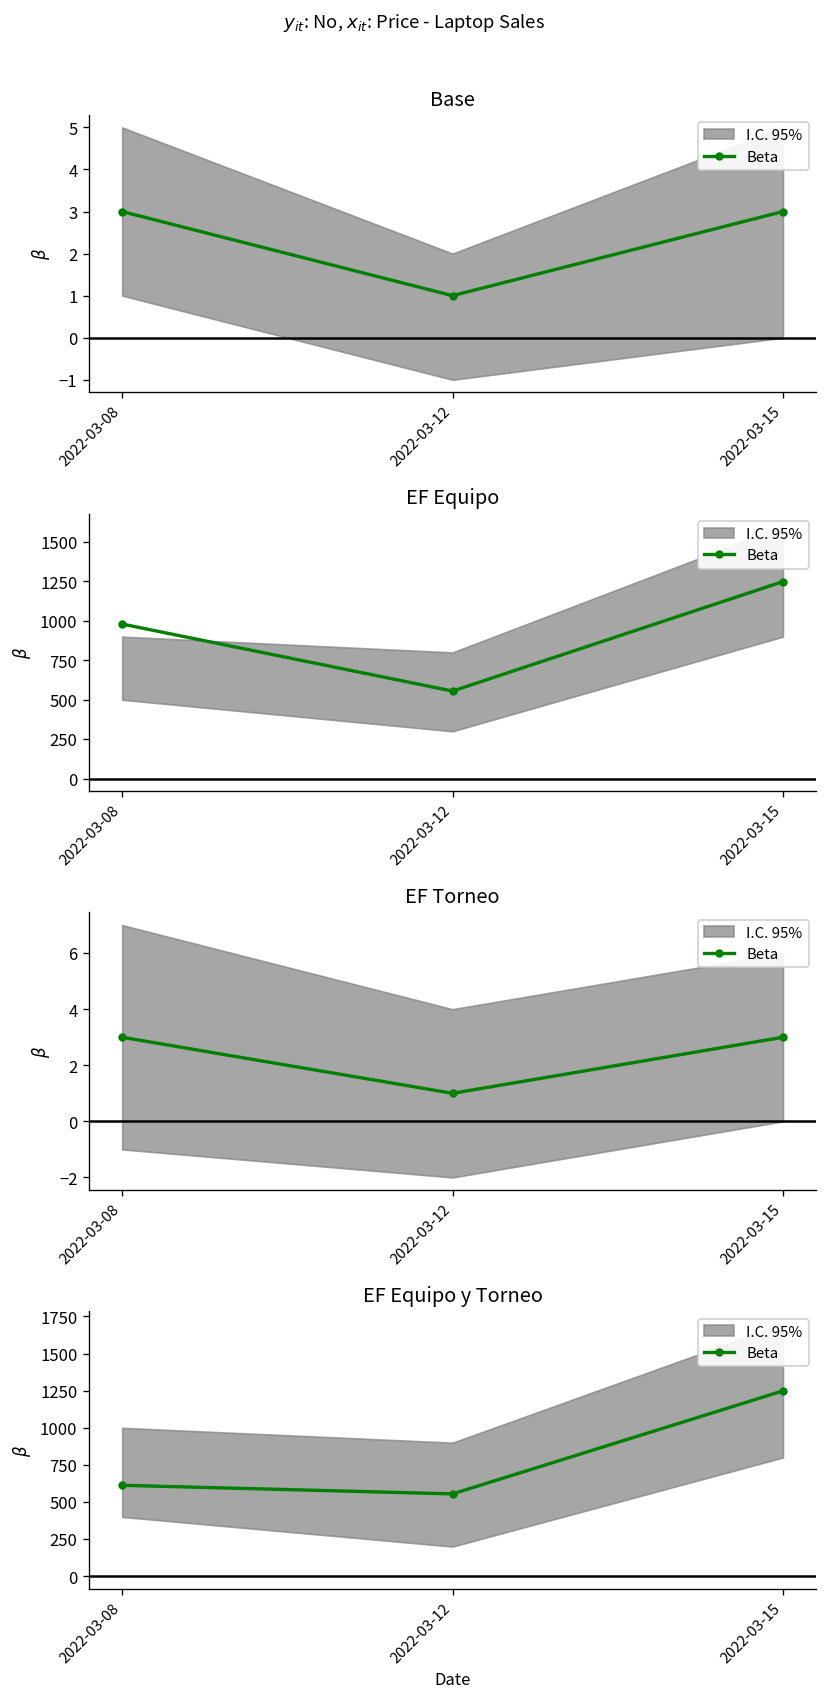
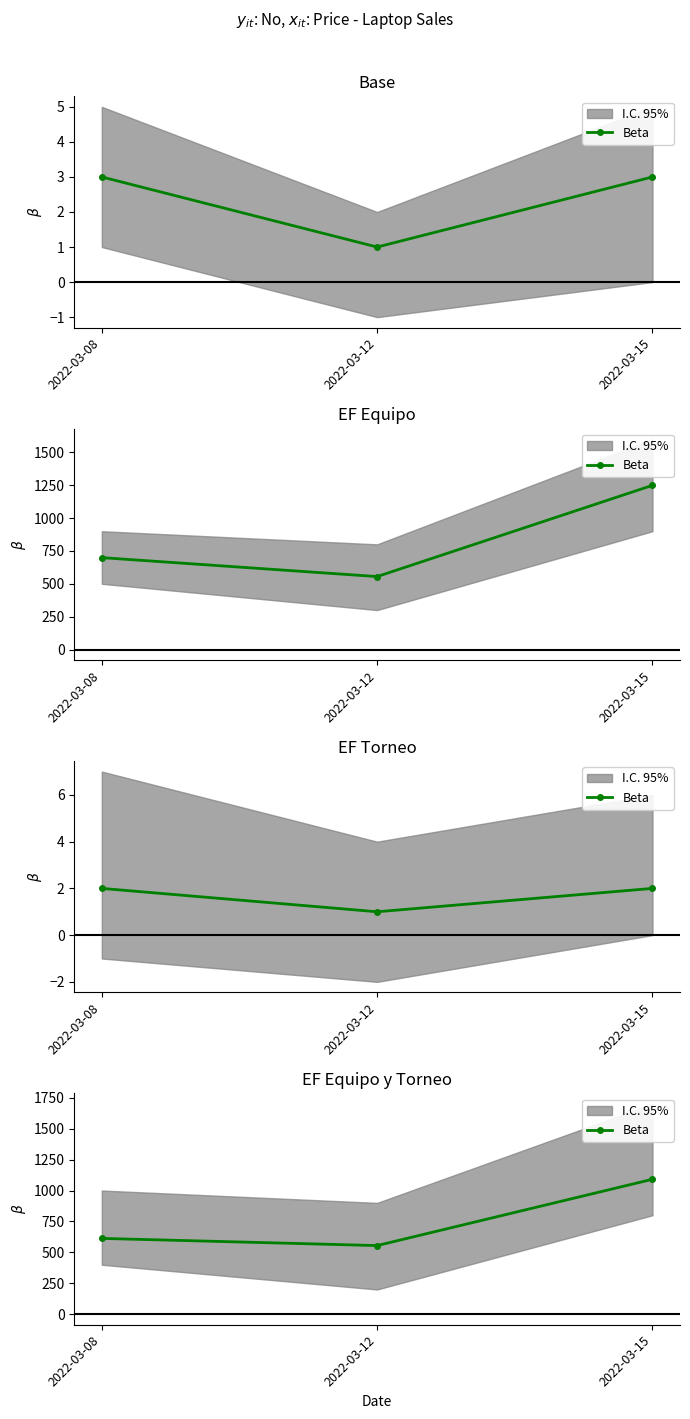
  {
    "Base": {
      "Beta": {
        "2022-03-08": 3.0,
        "2022-03-12": 1.0,
        "2022-03-15": 3.0
      }
    },
    "EF Equipo": {
      "Beta": {
-       "2022-03-08": 980,
+       "2022-03-08": 700,
        "2022-03-12": 560,
        "2022-03-15": 1250
      }
    },
    "EF Torneo": {
      "Beta": {
-       "2022-03-08": 3,
+       "2022-03-08": 2,
        "2022-03-12": 1,
-       "2022-03-15": 3
+       "2022-03-15": 2
      }
    },
    "EF Equipo y Torneo": {
      "Beta": {
        "2022-03-08": 610,
        "2022-03-12": 560,
-       "2022-03-15": 1250
+       "2022-03-15": 1090
      }
    }
  }
